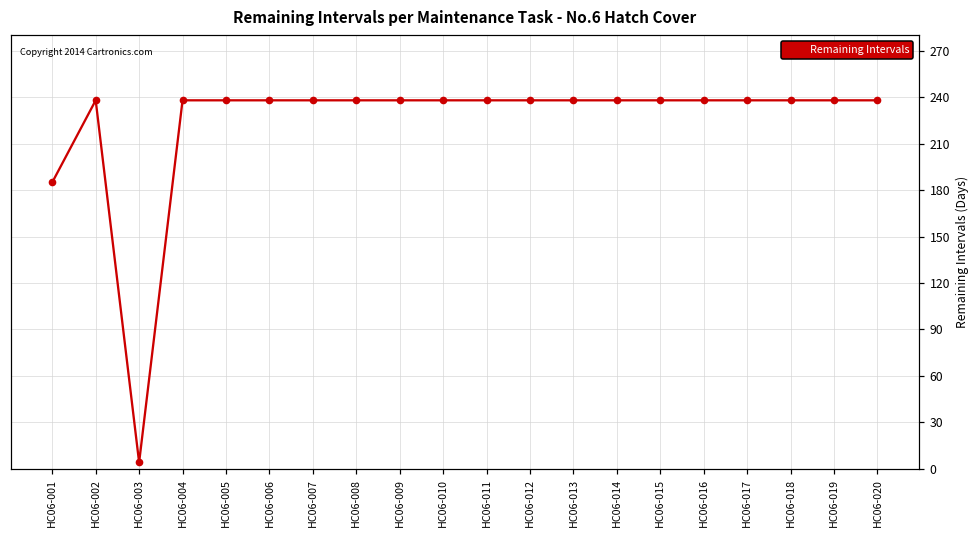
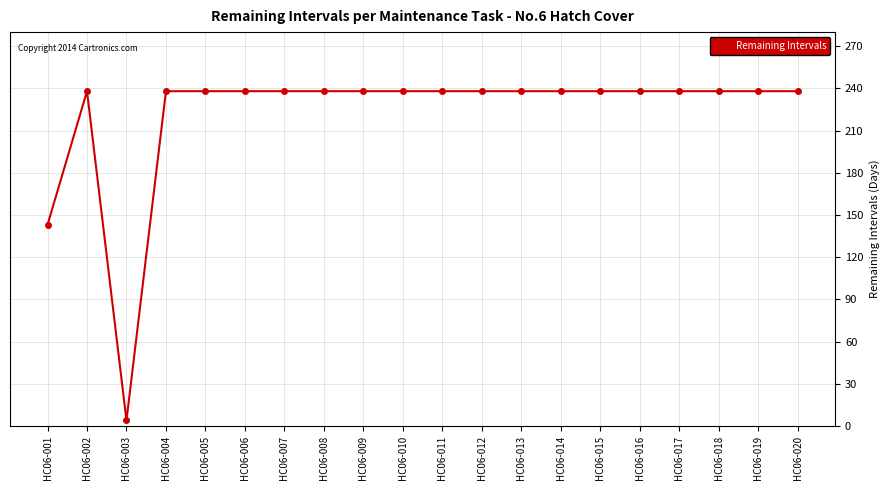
  {
-   "HC06-001": 185,
+   "HC06-001": 143,
    "HC06-002": 238,
    "HC06-003": 4,
    "HC06-004": 238,
    "HC06-005": 238,
    "HC06-006": 238,
    "HC06-007": 238,
    "HC06-008": 238,
    "HC06-009": 238,
    "HC06-010": 238,
    "HC06-011": 238,
    "HC06-012": 238,
    "HC06-013": 238,
    "HC06-014": 238,
    "HC06-015": 238,
    "HC06-016": 238,
    "HC06-017": 238,
    "HC06-018": 238,
    "HC06-019": 238,
    "HC06-020": 238
  }
